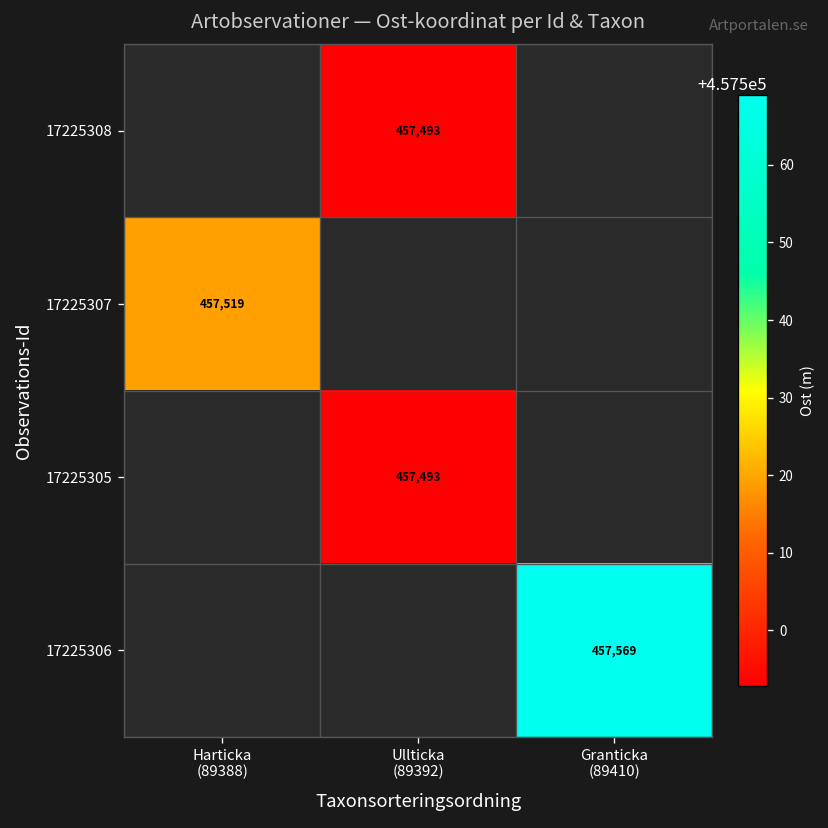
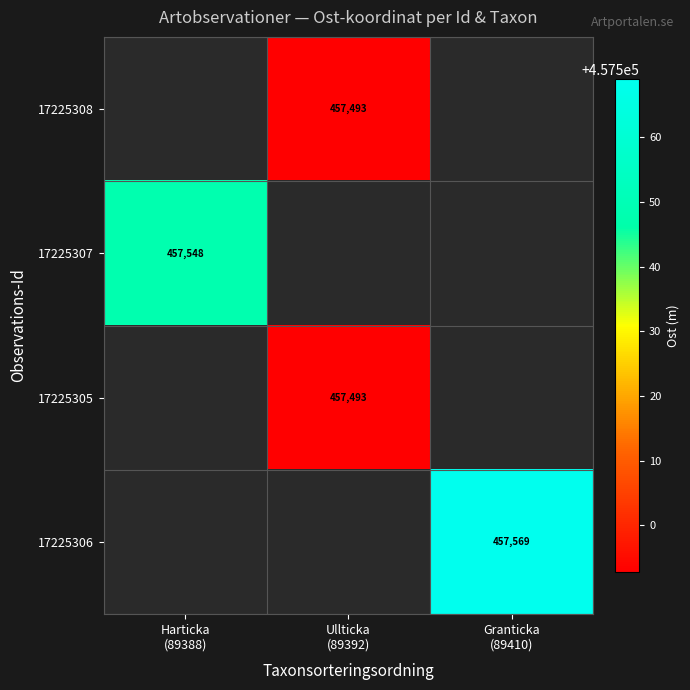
  {
    "17225308": {
      "Ullticka (89392)": "457,493"
    },
    "17225307": {
-     "Harticka (89388)": "457,519"
+     "Harticka (89388)": "457,548"
    },
    "17225305": {
      "Ullticka (89392)": "457,493"
    },
    "17225306": {
      "Granticka (89410)": "457,569"
    }
  }
